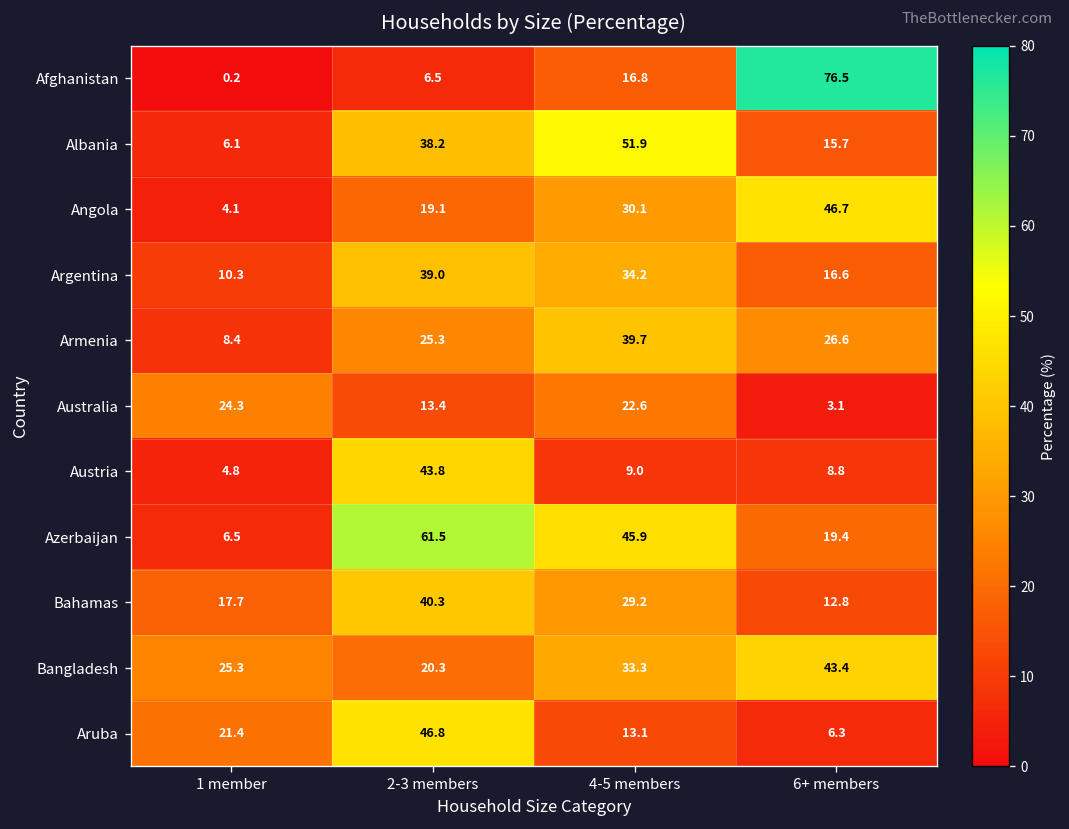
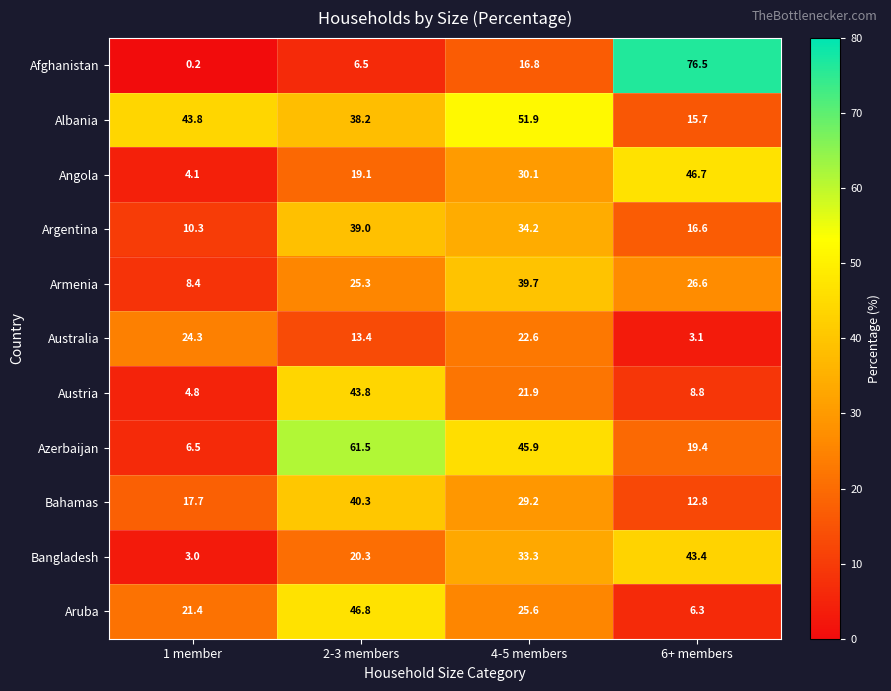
  {
    "Afghanistan": {
      "1 member": 0.2,
      "2-3 members": 6.5,
      "4-5 members": 16.8,
      "6+ members": 76.5
    },
    "Albania": {
-     "1 member": 6.1,
+     "1 member": 43.8,
      "2-3 members": 38.2,
      "4-5 members": 51.9,
      "6+ members": 15.7
    },
    "Angola": {
      "1 member": 4.1,
      "2-3 members": 19.1,
      "4-5 members": 30.1,
      "6+ members": 46.7
    },
    "Argentina": {
      "1 member": 10.3,
      "2-3 members": 39.0,
      "4-5 members": 34.2,
      "6+ members": 16.6
    },
    "Armenia": {
      "1 member": 8.4,
      "2-3 members": 25.3,
      "4-5 members": 39.7,
      "6+ members": 26.6
    },
    "Australia": {
      "1 member": 24.3,
      "2-3 members": 13.4,
      "4-5 members": 22.6,
      "6+ members": 3.1
    },
    "Austria": {
      "1 member": 4.8,
      "2-3 members": 43.8,
-     "4-5 members": 9.0,
+     "4-5 members": 21.9,
      "6+ members": 8.8
    },
    "Azerbaijan": {
      "1 member": 6.5,
      "2-3 members": 61.5,
      "4-5 members": 45.9,
      "6+ members": 19.4
    },
    "Bahamas": {
      "1 member": 17.7,
      "2-3 members": 40.3,
      "4-5 members": 29.2,
      "6+ members": 12.8
    },
    "Bangladesh": {
-     "1 member": 25.3,
+     "1 member": 3.0,
      "2-3 members": 20.3,
      "4-5 members": 33.3,
      "6+ members": 43.4
    },
    "Aruba": {
      "1 member": 21.4,
      "2-3 members": 46.8,
-     "4-5 members": 13.1,
+     "4-5 members": 25.6,
      "6+ members": 6.3
    }
  }
